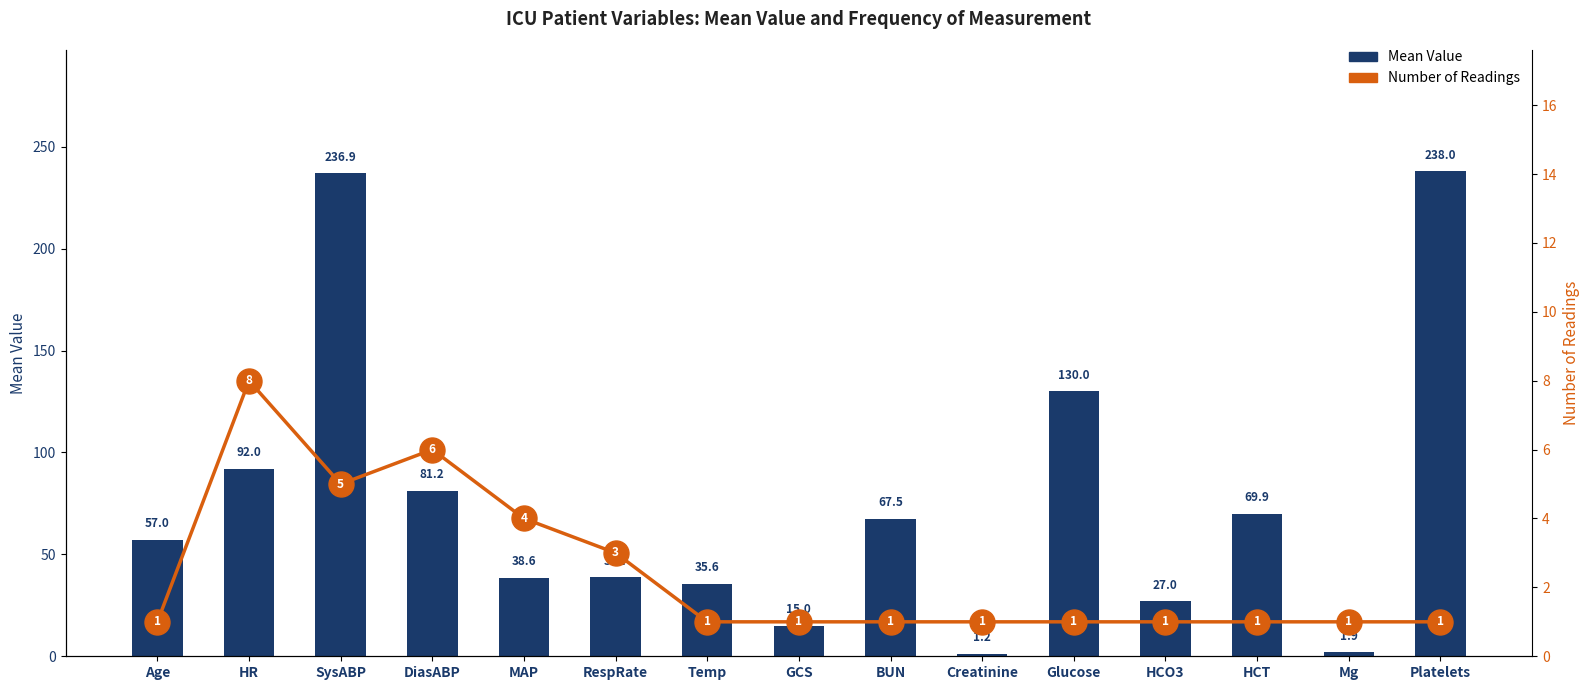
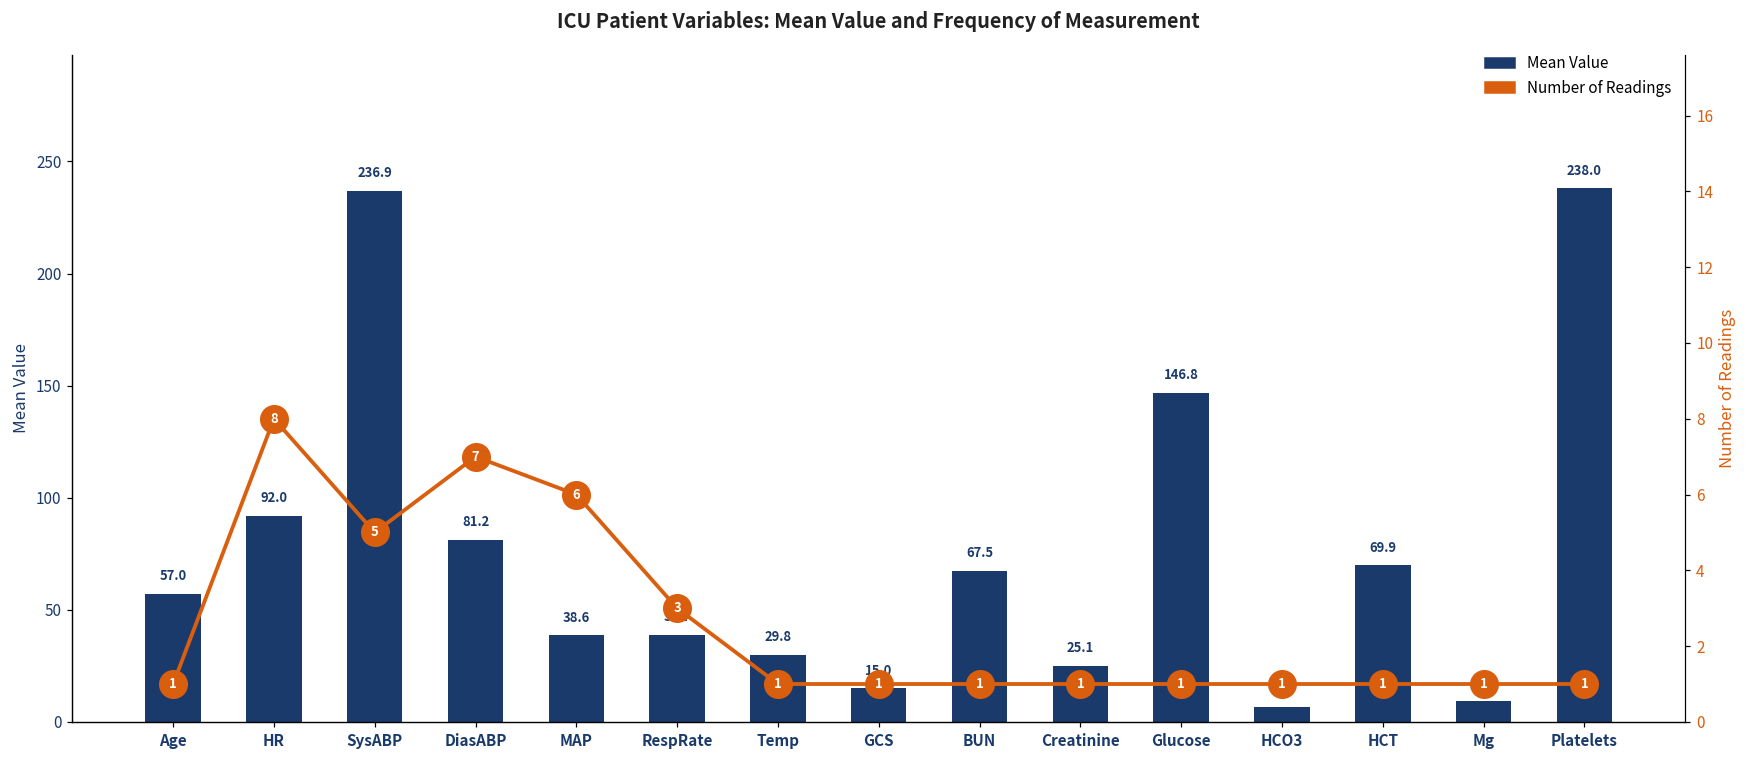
  {
    "Mean Value": {
      "Age": 57.0,
      "HR": 92.0,
      "SysABP": 236.9,
      "DiasABP": 81.2,
      "MAP": 38.6,
-     "Temp": 35.6,
+     "Temp": 29.8,
      "GCS": 15.0,
      "BUN": 67.5,
-     "Creatinine": 1.2,
-     "Glucose": 130.0,
-     "HCO3": 27.0,
+     "Creatinine": 25.1,
+     "Glucose": 146.8,
+     "HCO3": 6.7,
      "HCT": 69.9,
-     "Mg": 1.9,
+     "Mg": 9.3,
      "Platelets": 238.0
    },
    "Number of Readings": {
      "Age": 1,
      "HR": 8,
      "SysABP": 5,
-     "DiasABP": 6,
-     "MAP": 4,
+     "DiasABP": 7,
+     "MAP": 6,
      "Temp": 1,
      "GCS": 1,
      "BUN": 1,
      "Creatinine": 1,
      "Glucose": 1,
      "HCT": 1,
      "Platelets": 1
    }
  }
